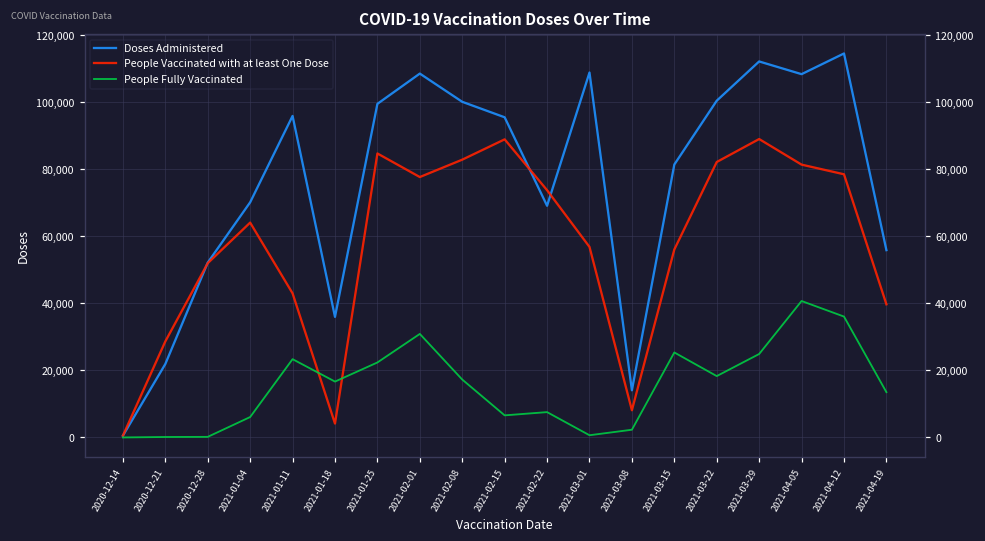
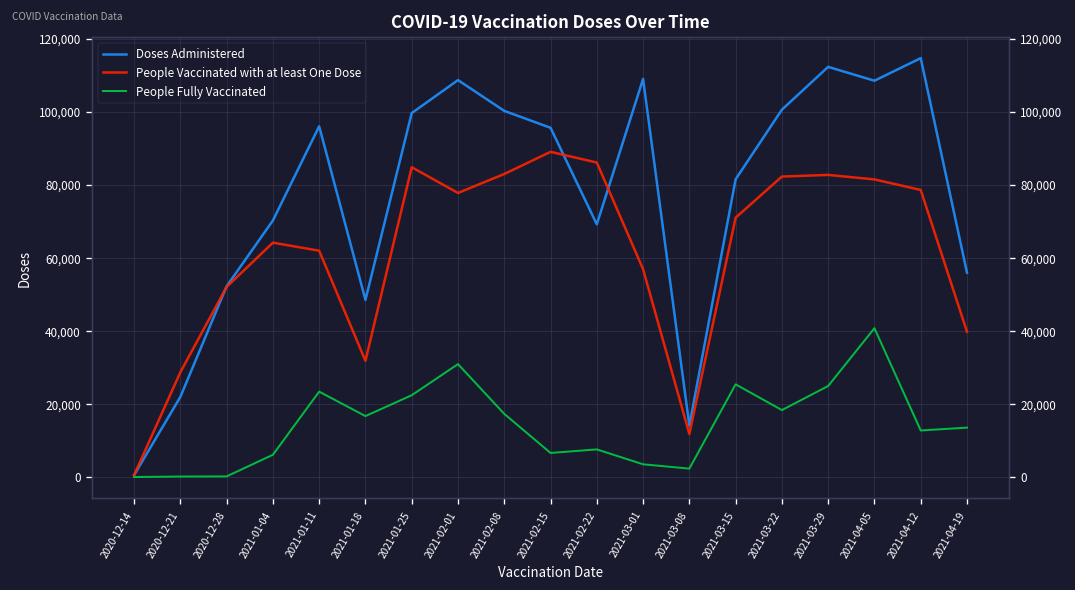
  {
    "Doses Administered": {
      "2020-12-21": "22,000",
      "2021-01-04": "70,000",
      "2021-01-11": "96,000",
-     "2021-01-18": "36,000",
+     "2021-01-18": "48,000",
      "2021-01-25": "100,000",
      "2021-02-01": "109,000",
      "2021-02-08": "100,000",
      "2021-02-15": "96,000",
      "2021-02-22": "69,000",
      "2021-03-01": "109,000",
      "2021-03-08": "14,000",
      "2021-03-15": "81,000",
      "2021-03-22": "101,000",
      "2021-03-29": "112,000",
      "2021-04-05": "108,000",
      "2021-04-12": "115,000",
      "2021-04-19": "56,000"
    },
    "People Vaccinated with at least One Dose": {
      "2020-12-21": "29,000",
      "2021-01-04": "64,000",
-     "2021-01-11": "43,000",
-     "2021-01-18": "4,000",
+     "2021-01-11": "62,000",
+     "2021-01-18": "32,000",
      "2021-01-25": "85,000",
      "2021-02-01": "78,000",
      "2021-02-08": "83,000",
      "2021-02-15": "89,000",
-     "2021-02-22": "74,000",
+     "2021-02-22": "86,000",
      "2021-03-01": "57,000",
-     "2021-03-08": "8,000",
-     "2021-03-15": "56,000",
+     "2021-03-08": "12,000",
+     "2021-03-15": "71,000",
      "2021-03-22": "82,000",
-     "2021-03-29": "89,000",
+     "2021-03-29": "83,000",
      "2021-04-05": "81,000",
      "2021-04-12": "79,000",
      "2021-04-19": "40,000"
    },
    "People Fully Vaccinated": {
      "2020-12-21": "0",
      "2020-12-28": "0",
      "2021-01-04": "6,000",
      "2021-01-11": "23,000",
      "2021-01-18": "17,000",
      "2021-01-25": "22,000",
      "2021-02-01": "31,000",
      "2021-02-08": "17,000",
      "2021-02-15": "7,000",
      "2021-02-22": "8,000",
-     "2021-03-01": "1,000",
+     "2021-03-01": "3,000",
      "2021-03-08": "2,000",
      "2021-03-15": "25,000",
      "2021-03-22": "18,000",
      "2021-03-29": "25,000",
      "2021-04-05": "41,000",
-     "2021-04-12": "36,000",
+     "2021-04-12": "13,000",
      "2021-04-19": "14,000"
    }
  }
